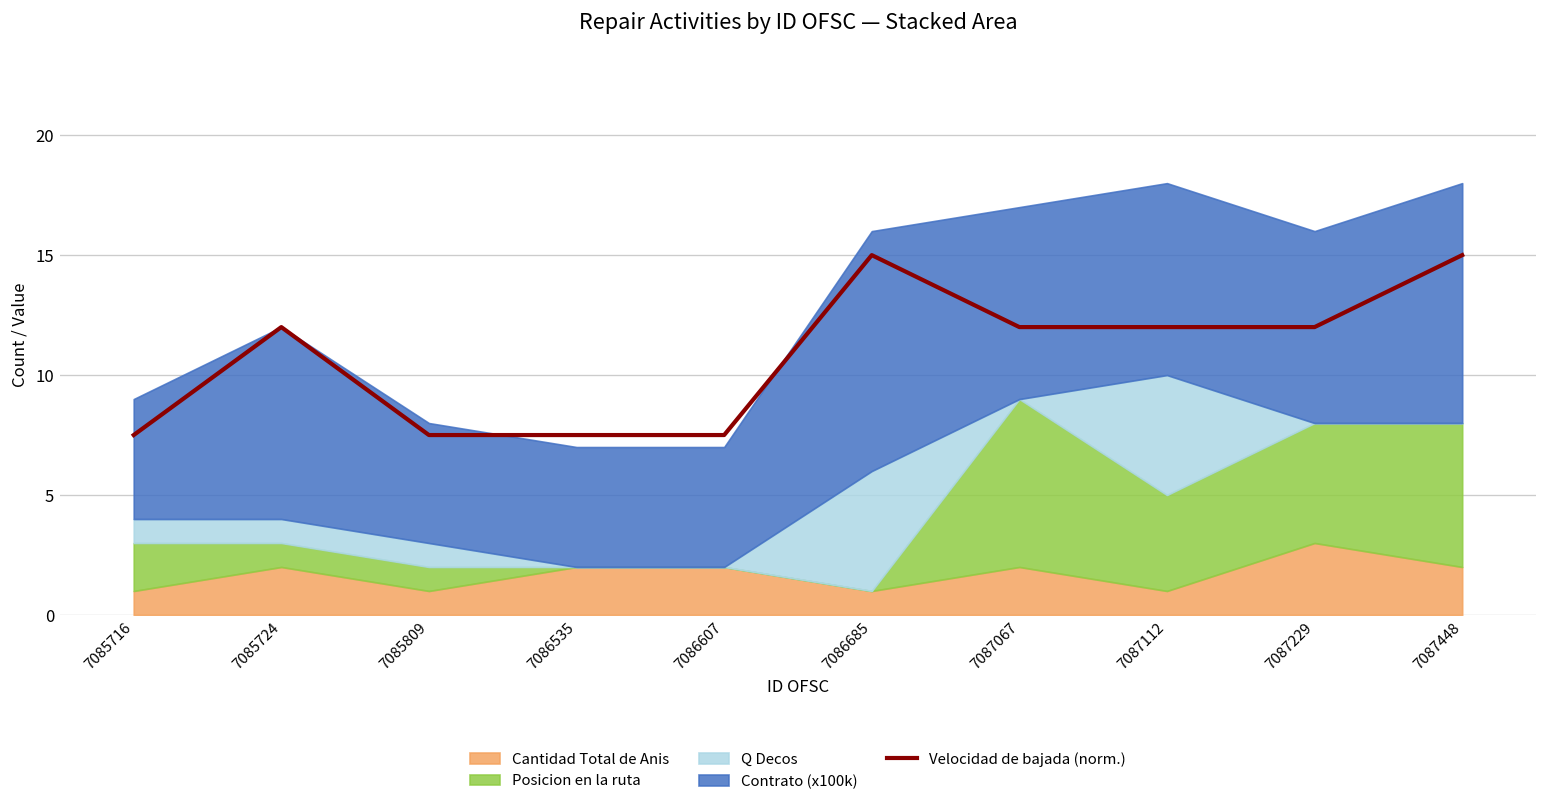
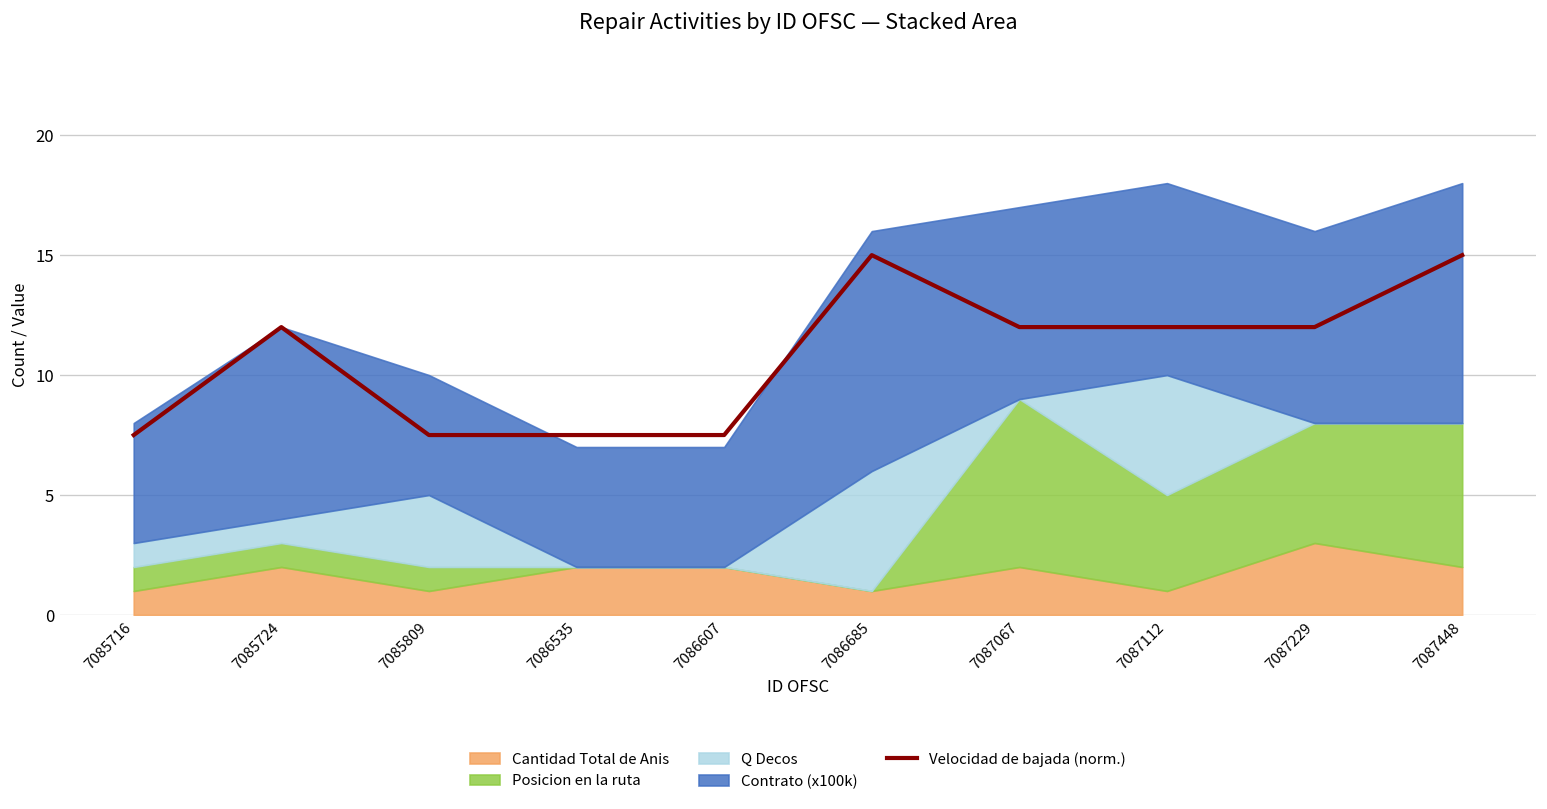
  {
    "Velocidad de bajada (norm.)": {
      "7085716": 7.5,
      "7085809": 7.5,
      "7086535": 7.5,
      "7086607": 7.5,
      "7086685": 15,
      "7087067": 12,
      "7087112": 12,
      "7087229": 12,
      "7087448": 15
    },
    "Cantidad Total de Anis": {
      "7085716": 1,
      "7085724": 2,
      "7085809": 1,
      "7087067": 2,
      "7087112": 1,
      "7087229": 3,
      "7087448": 2
    },
    "Posicion en la ruta": {
-     "7085716": 2,
+     "7085716": 1,
      "7085724": 1,
      "7085809": 1,
      "7087112": 4
    },
    "Q Decos": {
      "7085716": 1,
      "7085724": 1,
-     "7085809": 1,
+     "7085809": 3,
      "7086685": 5,
      "7087112": 5
    },
    "Contrato (x100k)": {
      "7085716": 5,
      "7085809": 5,
      "7086535": 5,
      "7086607": 5,
      "7086685": 10,
      "7087067": 8,
      "7087112": 8,
      "7087229": 8,
      "7087448": 10
    }
  }
